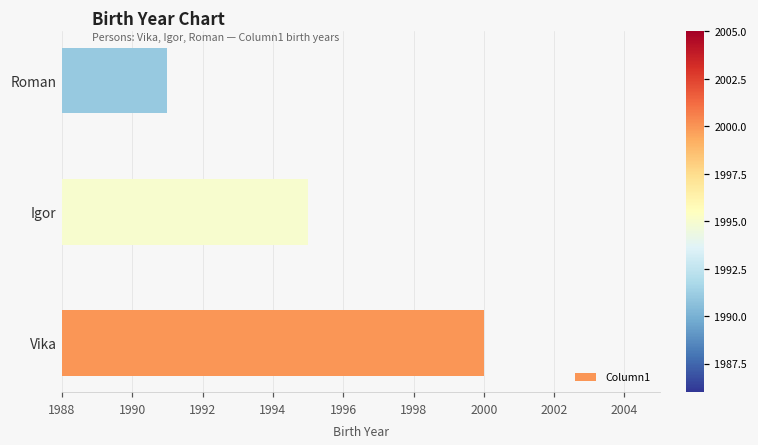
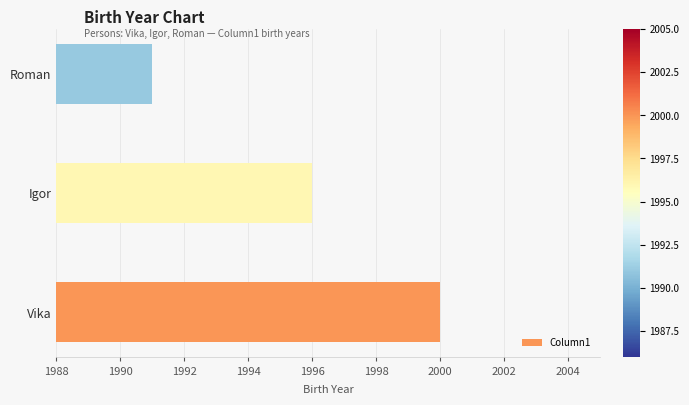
  {
    "Roman": 1991,
-   "Igor": 1995,
+   "Igor": 1996,
    "Vika": 2000
  }
